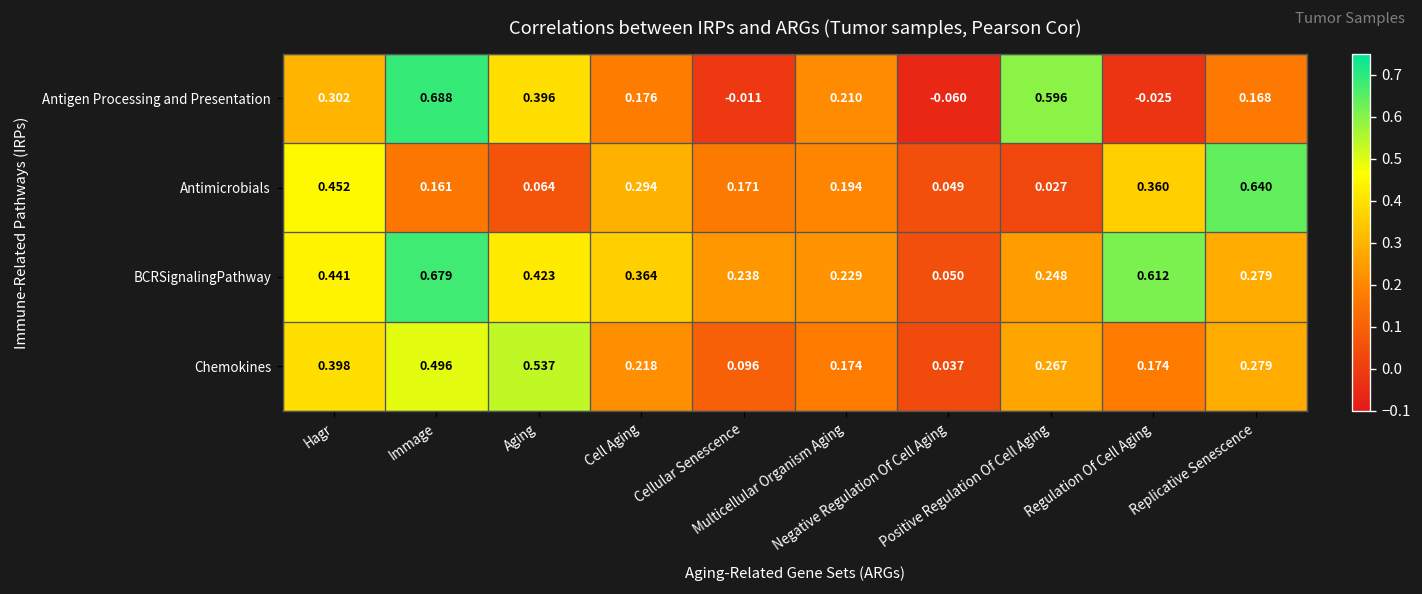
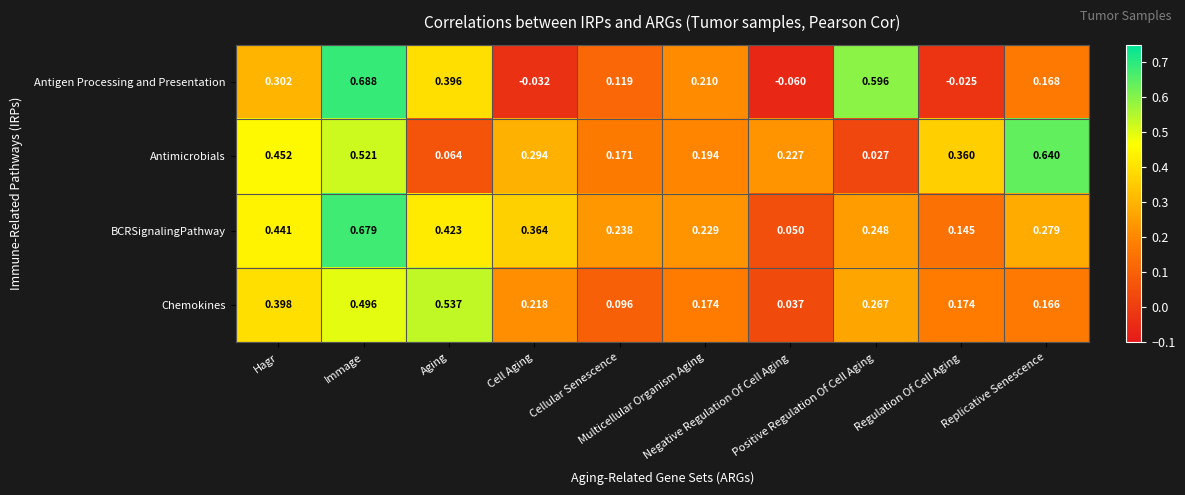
  {
    "Antigen Processing and Presentation": {
      "Hagr": 0.302,
      "Immage": 0.688,
      "Aging": 0.396,
-     "Cell Aging": 0.176,
-     "Cellular Senescence": -0.011,
+     "Cell Aging": -0.032,
+     "Cellular Senescence": 0.119,
      "Multicellular Organism Aging": 0.210,
      "Negative Regulation Of Cell Aging": -0.060,
      "Positive Regulation Of Cell Aging": 0.596,
      "Regulation Of Cell Aging": -0.025,
      "Replicative Senescence": 0.168
    },
    "Antimicrobials": {
      "Hagr": 0.452,
-     "Immage": 0.161,
+     "Immage": 0.521,
      "Aging": 0.064,
      "Cell Aging": 0.294,
      "Cellular Senescence": 0.171,
      "Multicellular Organism Aging": 0.194,
-     "Negative Regulation Of Cell Aging": 0.049,
+     "Negative Regulation Of Cell Aging": 0.227,
      "Positive Regulation Of Cell Aging": 0.027,
      "Regulation Of Cell Aging": 0.360,
      "Replicative Senescence": 0.640
    },
    "BCRSignalingPathway": {
      "Hagr": 0.441,
      "Immage": 0.679,
      "Aging": 0.423,
      "Cell Aging": 0.364,
      "Cellular Senescence": 0.238,
      "Multicellular Organism Aging": 0.229,
      "Negative Regulation Of Cell Aging": 0.050,
      "Positive Regulation Of Cell Aging": 0.248,
-     "Regulation Of Cell Aging": 0.612,
+     "Regulation Of Cell Aging": 0.145,
      "Replicative Senescence": 0.279
    },
    "Chemokines": {
      "Hagr": 0.398,
      "Immage": 0.496,
      "Aging": 0.537,
      "Cell Aging": 0.218,
      "Cellular Senescence": 0.096,
      "Multicellular Organism Aging": 0.174,
      "Negative Regulation Of Cell Aging": 0.037,
      "Positive Regulation Of Cell Aging": 0.267,
      "Regulation Of Cell Aging": 0.174,
-     "Replicative Senescence": 0.279
+     "Replicative Senescence": 0.166
    }
  }
